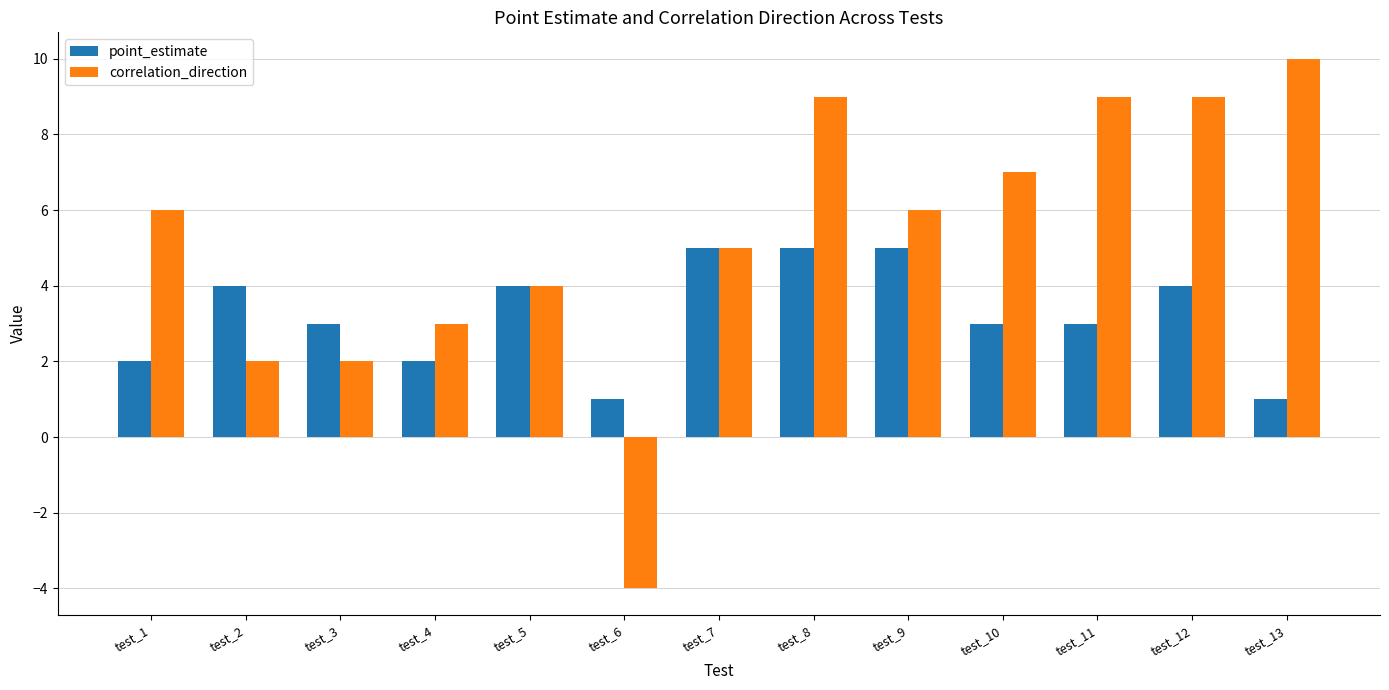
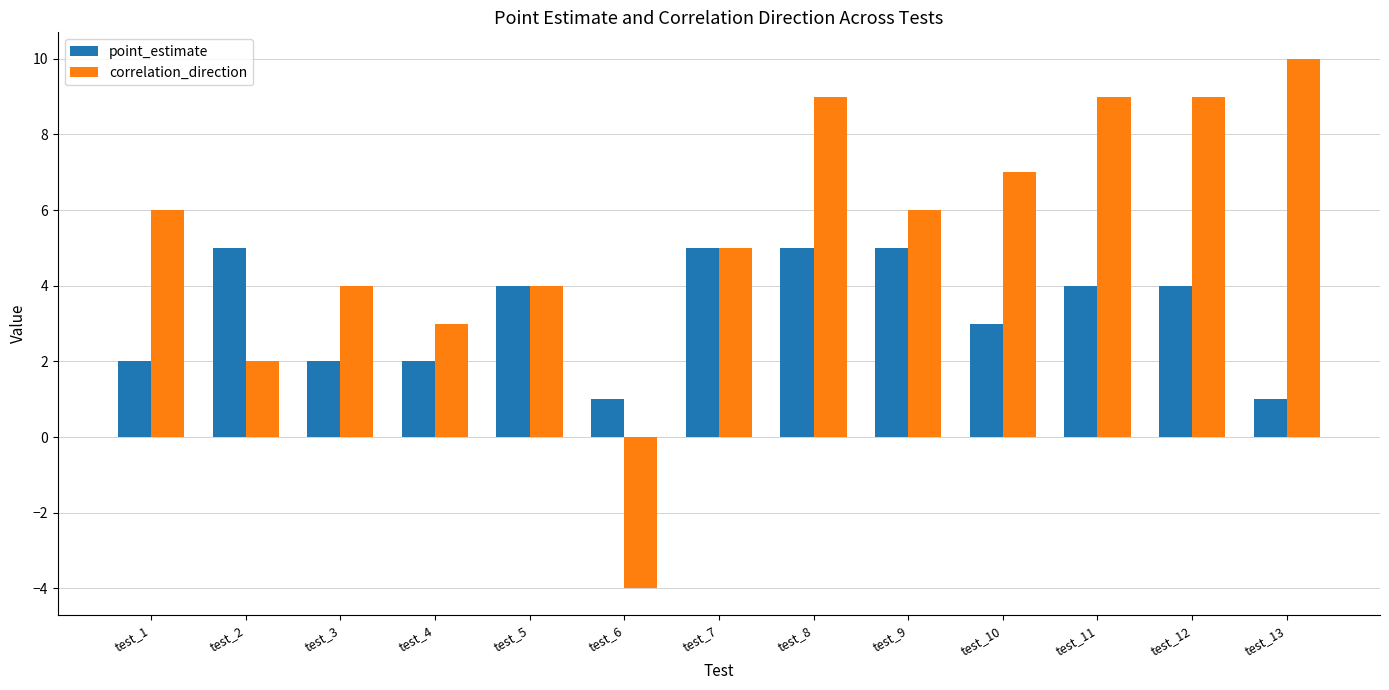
  {
    "point_estimate": {
      "test_1": 2,
-     "test_2": 4,
-     "test_3": 3,
+     "test_2": 5,
+     "test_3": 2,
      "test_4": 2,
      "test_5": 4,
      "test_6": 1,
      "test_7": 5,
      "test_8": 5,
      "test_9": 5,
      "test_10": 3,
-     "test_11": 3,
+     "test_11": 4,
      "test_12": 4,
      "test_13": 1
    },
    "correlation_direction": {
      "test_1": 6,
      "test_2": 2,
-     "test_3": 2,
+     "test_3": 4,
      "test_4": 3,
      "test_5": 4,
      "test_6": -4,
      "test_7": 5,
      "test_8": 9,
      "test_9": 6,
      "test_10": 7,
      "test_11": 9,
      "test_12": 9,
      "test_13": 10
    }
  }
